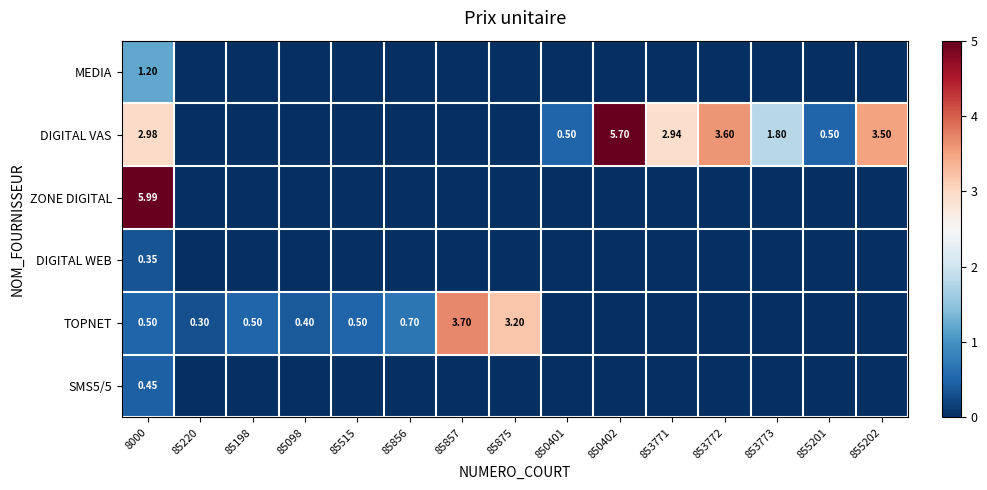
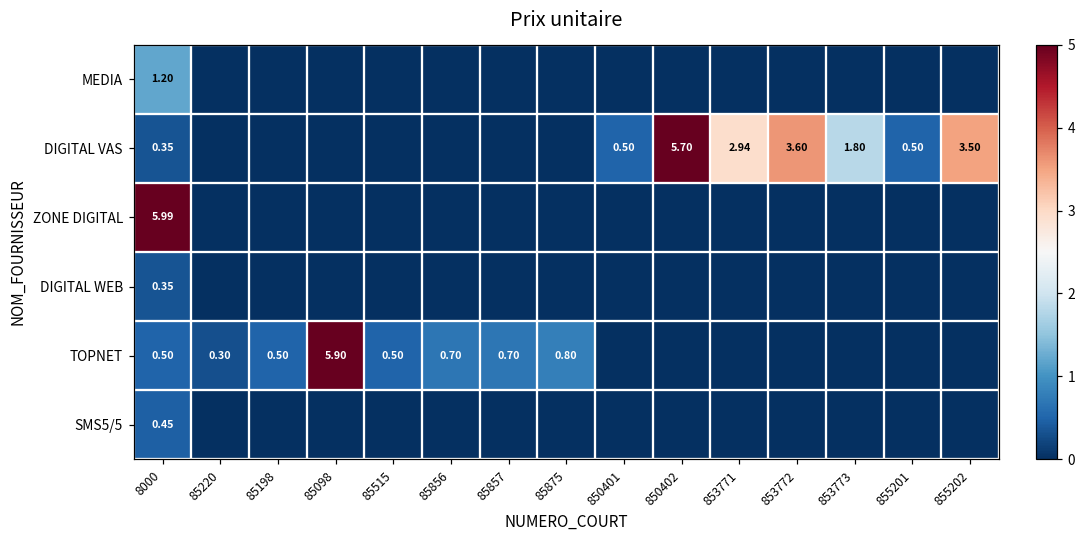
  {
    "MEDIA": {
      "8000": 1.20
    },
    "DIGITAL VAS": {
-     "8000": 2.98,
+     "8000": 0.35,
      "850401": 0.50,
      "850402": 5.70,
      "853771": 2.94,
      "853772": 3.60,
      "853773": 1.80,
      "855201": 0.50,
      "855202": 3.50
    },
    "ZONE DIGITAL": {
      "8000": 5.99
    },
    "DIGITAL WEB": {
      "8000": 0.35
    },
    "TOPNET": {
      "8000": 0.50,
      "85220": 0.30,
      "85198": 0.50,
-     "85098": 0.40,
+     "85098": 5.90,
      "85515": 0.50,
      "85856": 0.70,
-     "85857": 3.70,
-     "85875": 3.20
+     "85857": 0.70,
+     "85875": 0.80
    },
    "SMS5/5": {
      "8000": 0.45
    }
  }
